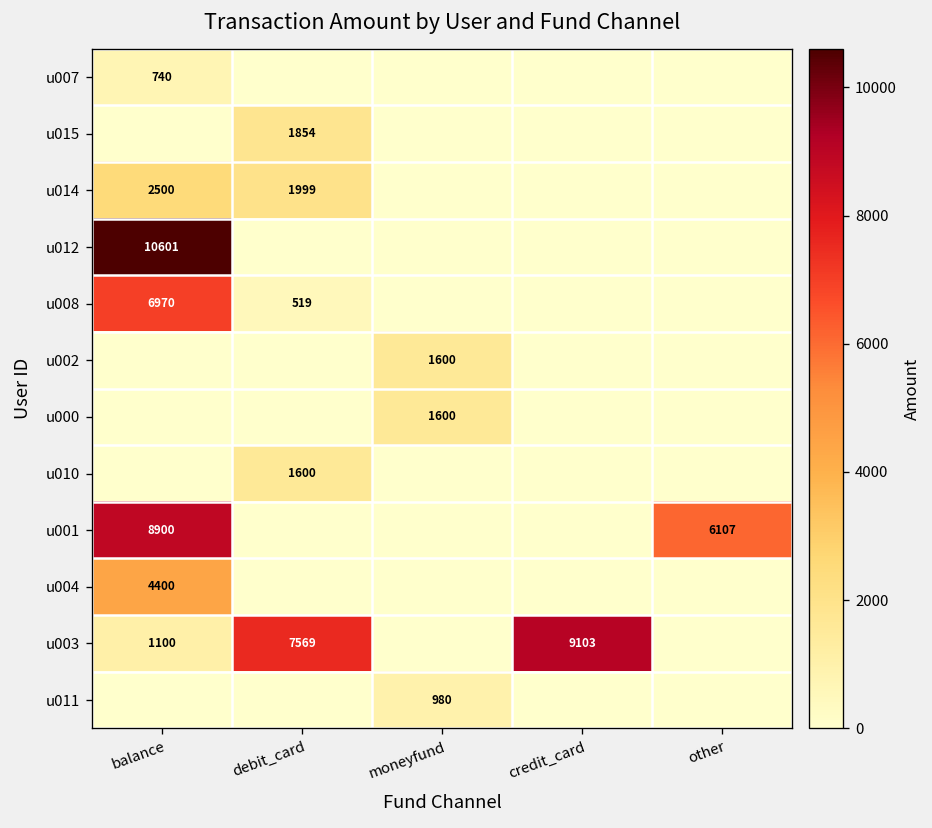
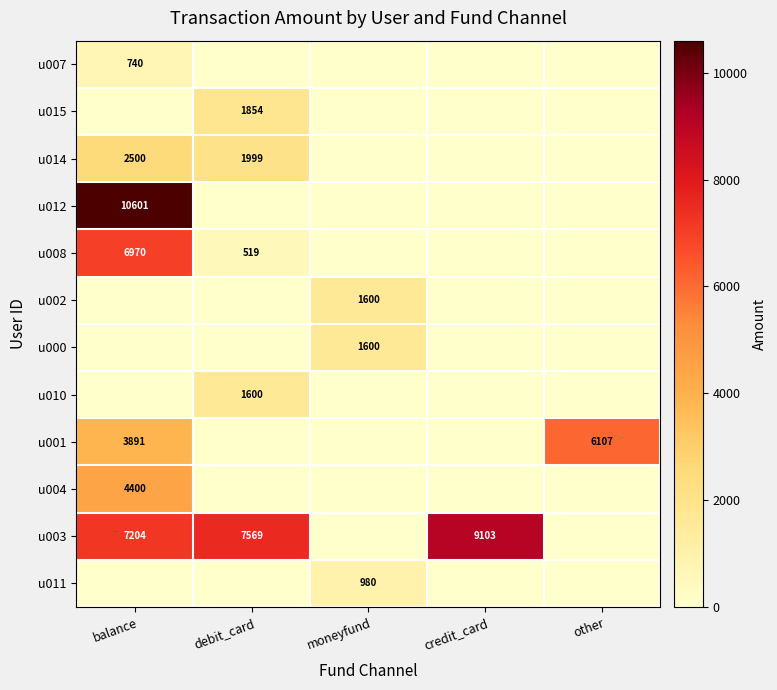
  {
    "u007": {
      "balance": 740
    },
    "u015": {
      "debit_card": 1854
    },
    "u014": {
      "balance": 2500,
      "debit_card": 1999
    },
    "u012": {
      "balance": 10601
    },
    "u008": {
      "balance": 6970,
      "debit_card": 519
    },
    "u002": {
      "moneyfund": 1600
    },
    "u000": {
      "moneyfund": 1600
    },
    "u010": {
      "debit_card": 1600
    },
    "u001": {
-     "balance": 8900,
+     "balance": 3891,
      "other": 6107
    },
    "u004": {
      "balance": 4400
    },
    "u003": {
-     "balance": 1100,
+     "balance": 7204,
      "debit_card": 7569,
      "credit_card": 9103
    },
    "u011": {
      "moneyfund": 980
    }
  }
